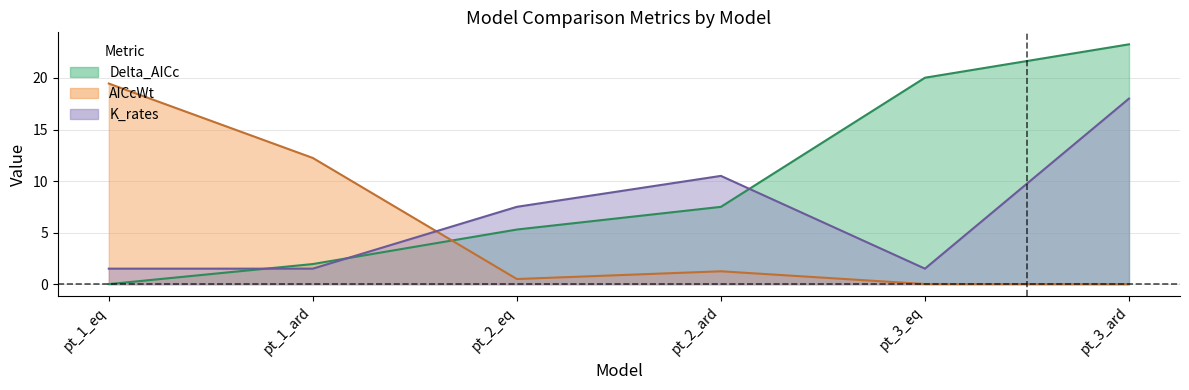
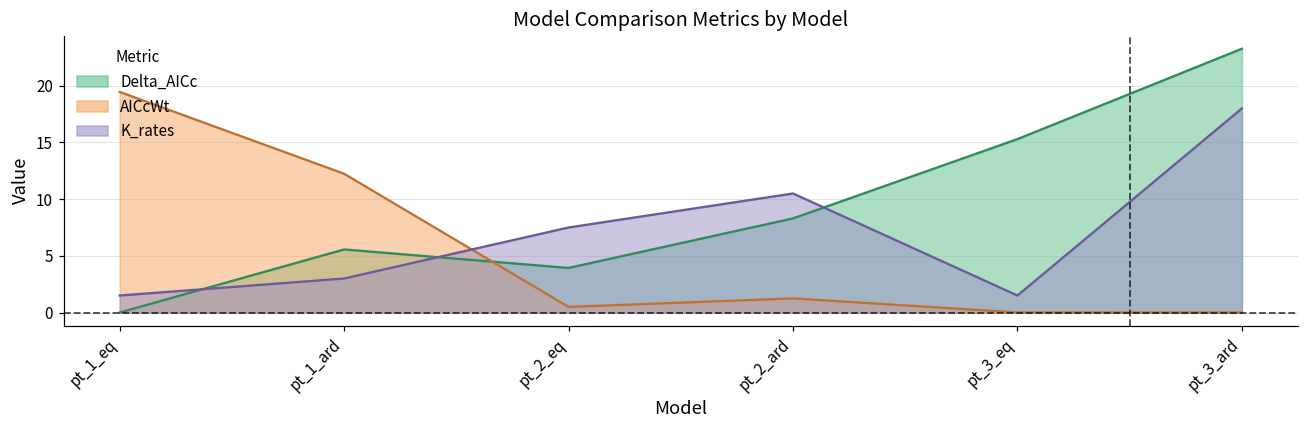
  {
    "Delta_AICc": {
      "pt_1_eq": 0.0,
-     "pt_1_ard": 1.9,
-     "pt_2_eq": 5.3,
-     "pt_2_ard": 7.5,
-     "pt_3_eq": 20.0,
+     "pt_1_ard": 5.6,
+     "pt_2_eq": 3.9,
+     "pt_2_ard": 8.3,
+     "pt_3_eq": 15.3,
      "pt_3_ard": 23.3
    },
    "AICcWt": {
      "pt_1_eq": 19.5,
      "pt_1_ard": 12.2,
      "pt_2_eq": 0.5,
      "pt_2_ard": 1.2,
      "pt_3_eq": 0.0,
      "pt_3_ard": 0.0
    },
    "K_rates": {
      "pt_1_eq": 1.5,
-     "pt_1_ard": 1.5,
+     "pt_1_ard": 3.0,
      "pt_2_eq": 7.5,
      "pt_2_ard": 10.5,
      "pt_3_eq": 1.5,
      "pt_3_ard": 18.0
    }
  }
